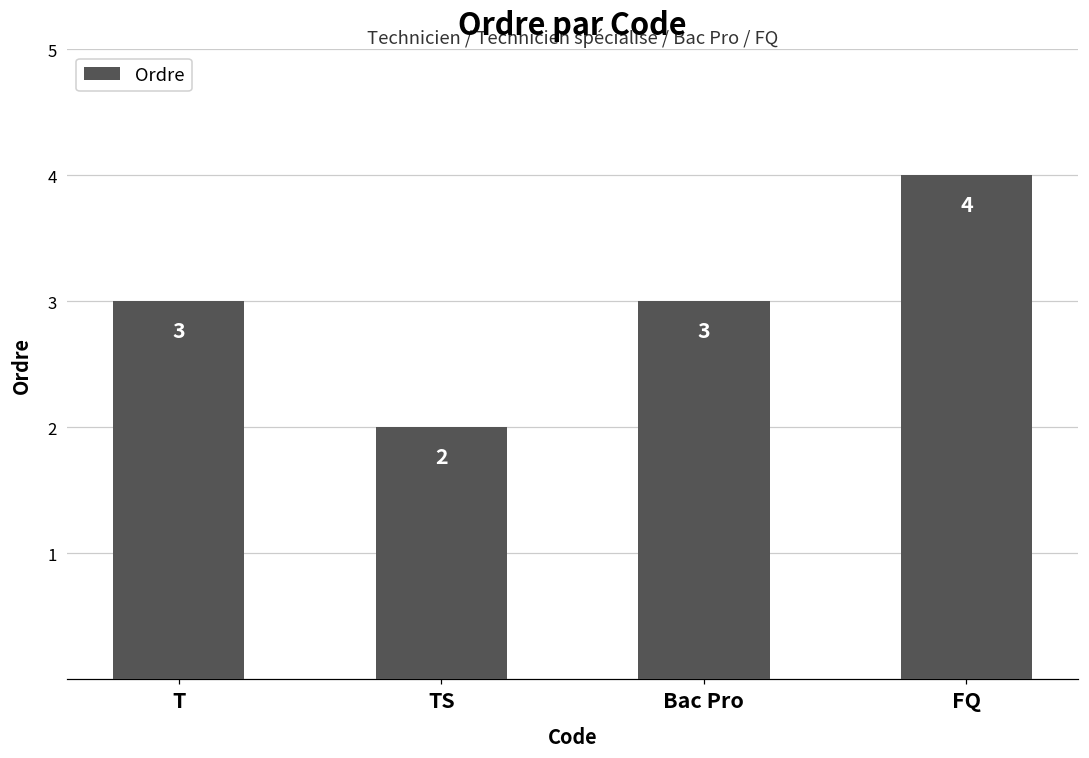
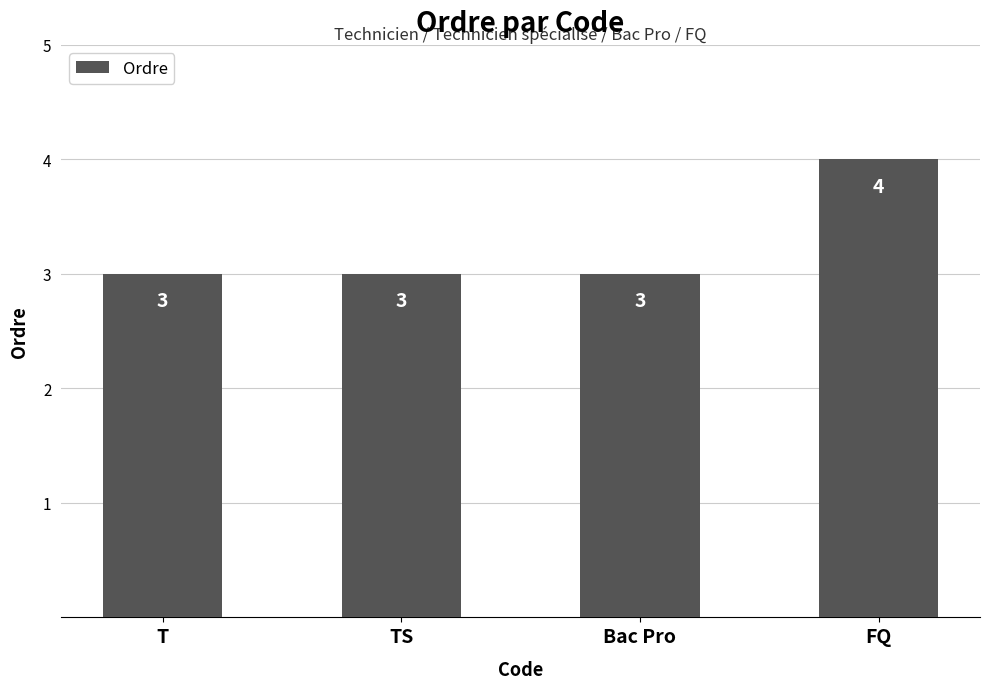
  {
    "T": 3,
-   "TS": 2,
+   "TS": 3,
    "Bac Pro": 3,
    "FQ": 4
  }
